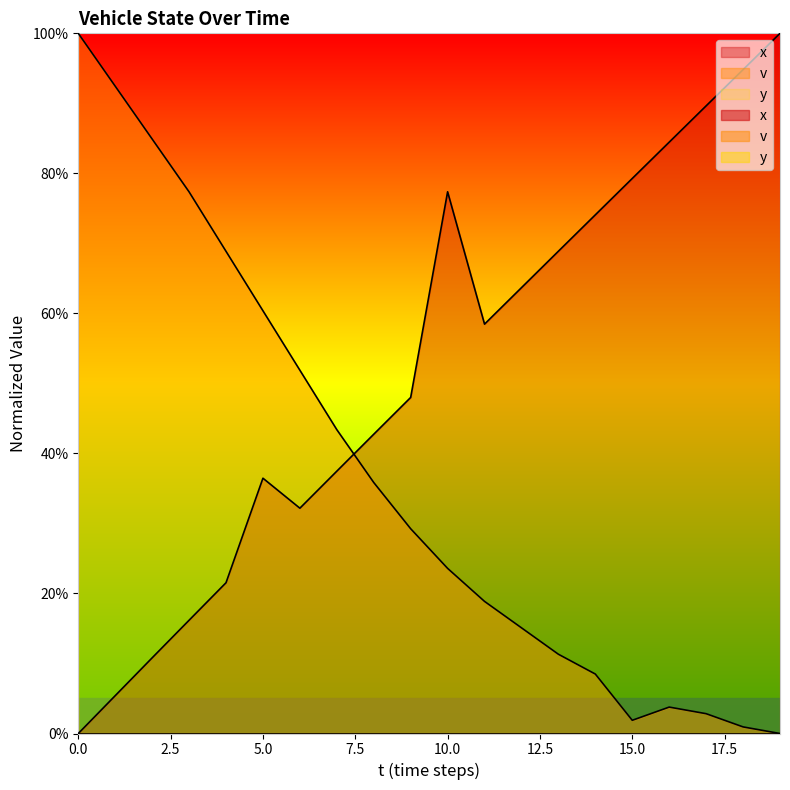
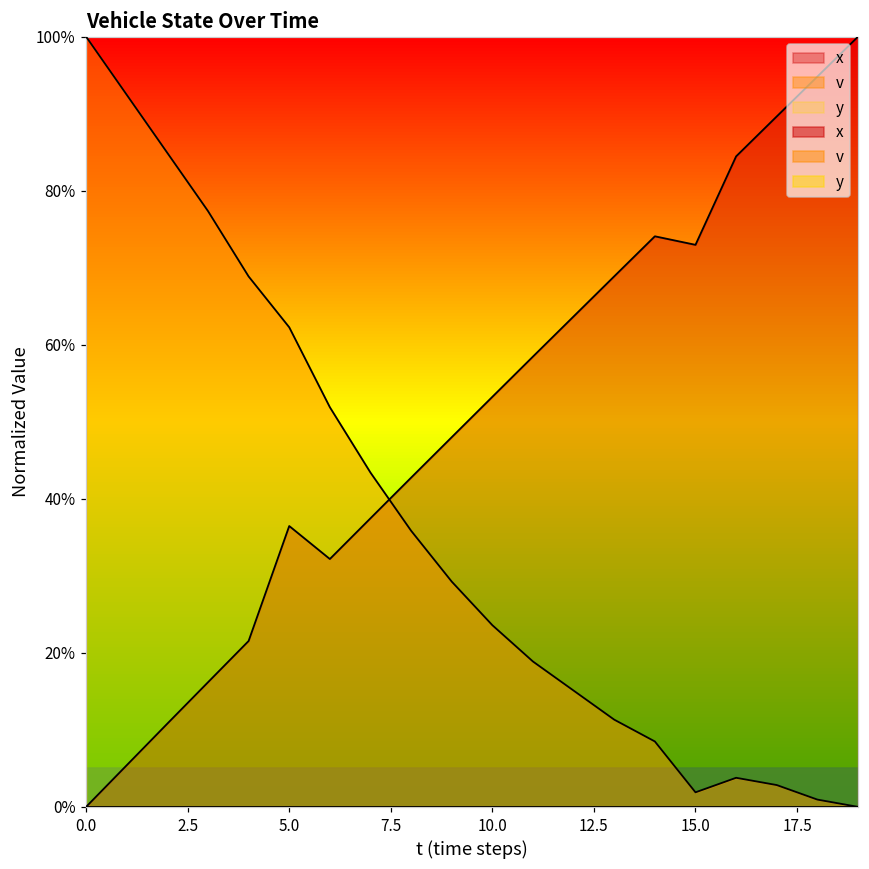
  {
    "x": {
      "5.0": "36%",
-     "10.0": "77%",
-     "15.0": "79%"
+     "10.0": "53%",
+     "15.0": "73%"
    },
    "v": {
      "0.0": "100%",
-     "5.0": "60%",
+     "5.0": "62%",
      "10.0": "24%"
    }
  }
